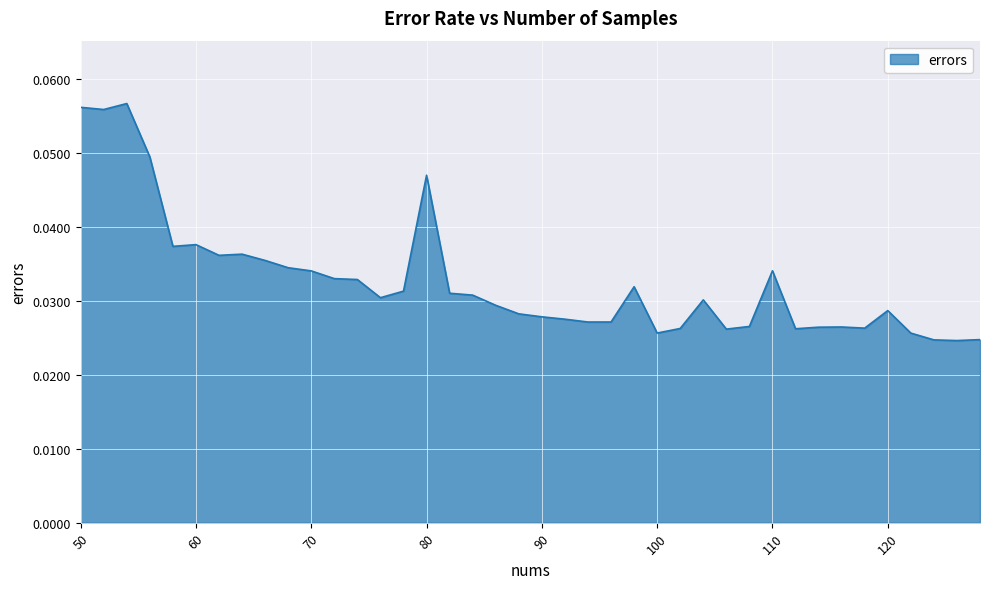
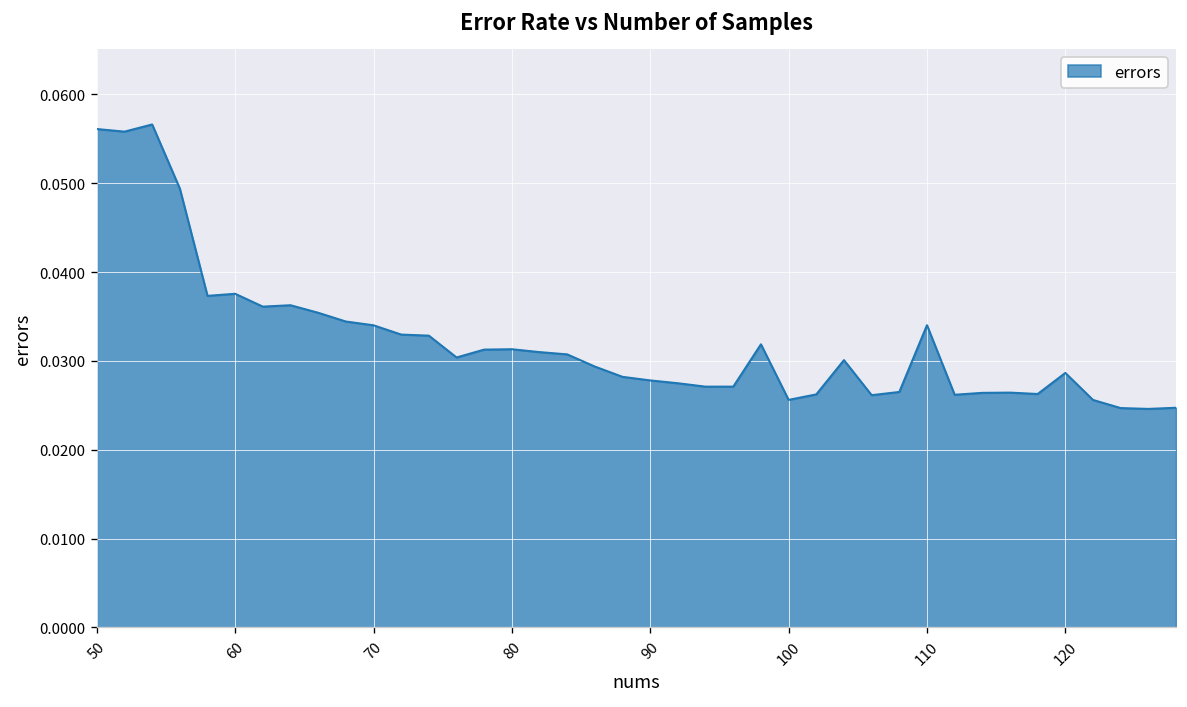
  {
    "50": 0.056,
    "60": 0.038,
    "70": 0.034,
-   "80": 0.047,
+   "80": 0.031,
    "90": 0.028,
    "100": 0.026,
    "110": 0.034,
    "120": 0.029
  }
